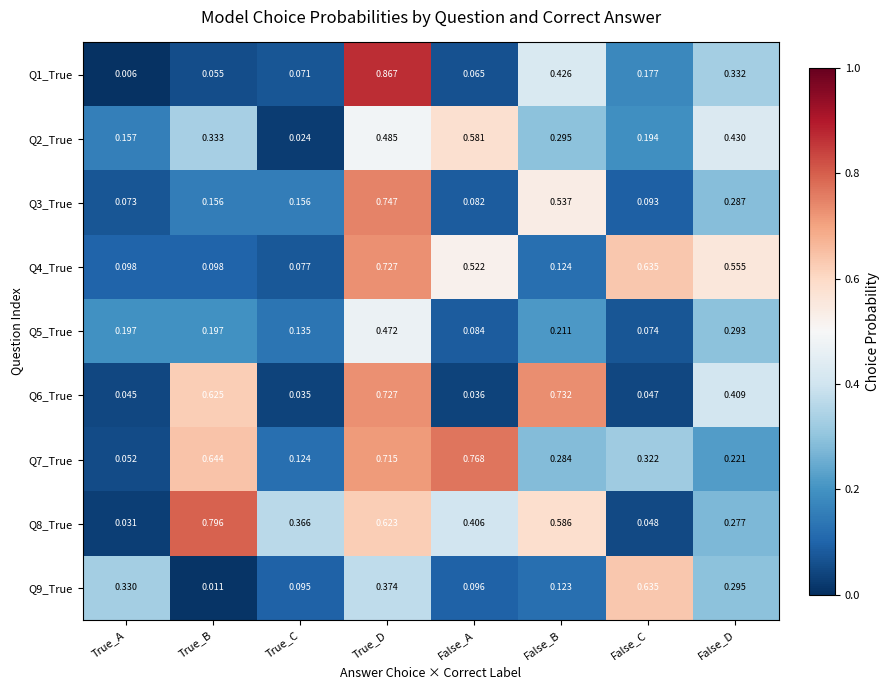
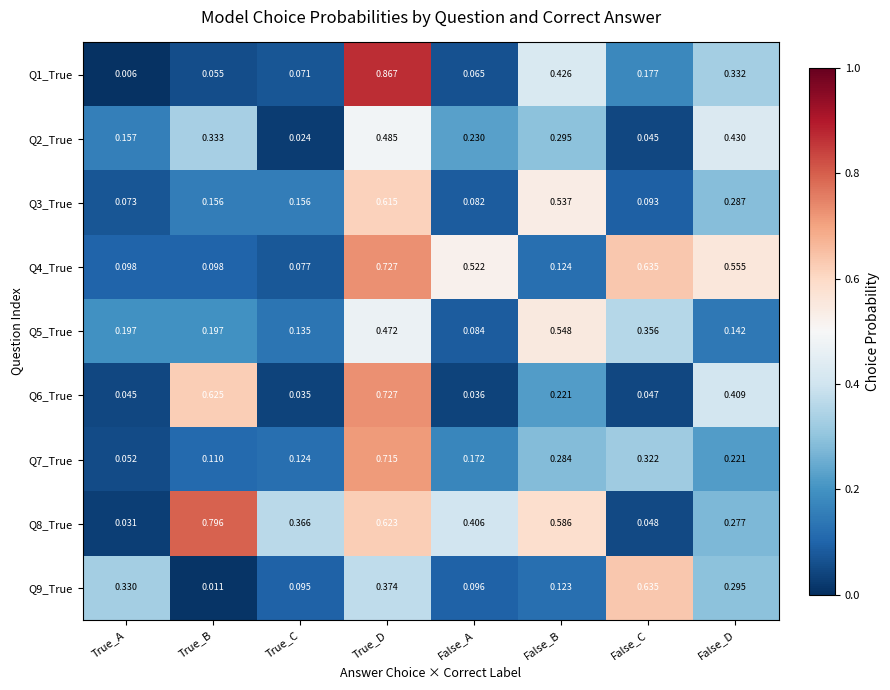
  {
    "Q1_True": {
      "True_A": 0.006,
      "True_B": 0.055,
      "True_C": 0.071,
      "True_D": 0.867,
      "False_A": 0.065,
      "False_B": 0.426,
      "False_C": 0.177,
      "False_D": 0.332
    },
    "Q2_True": {
      "True_A": 0.157,
      "True_B": 0.333,
      "True_C": 0.024,
      "True_D": 0.485,
-     "False_A": 0.581,
+     "False_A": 0.230,
      "False_B": 0.295,
-     "False_C": 0.194,
+     "False_C": 0.045,
      "False_D": 0.430
    },
    "Q3_True": {
      "True_A": 0.073,
      "True_B": 0.156,
      "True_C": 0.156,
-     "True_D": 0.747,
+     "True_D": 0.615,
      "False_A": 0.082,
      "False_B": 0.537,
      "False_C": 0.093,
      "False_D": 0.287
    },
    "Q4_True": {
      "True_A": 0.098,
      "True_B": 0.098,
      "True_C": 0.077,
      "True_D": 0.727,
      "False_A": 0.522,
      "False_B": 0.124,
      "False_C": 0.635,
      "False_D": 0.555
    },
    "Q5_True": {
      "True_A": 0.197,
      "True_B": 0.197,
      "True_C": 0.135,
      "True_D": 0.472,
      "False_A": 0.084,
-     "False_B": 0.211,
-     "False_C": 0.074,
-     "False_D": 0.293
+     "False_B": 0.548,
+     "False_C": 0.356,
+     "False_D": 0.142
    },
    "Q6_True": {
      "True_A": 0.045,
      "True_B": 0.625,
      "True_C": 0.035,
      "True_D": 0.727,
      "False_A": 0.036,
-     "False_B": 0.732,
+     "False_B": 0.221,
      "False_C": 0.047,
      "False_D": 0.409
    },
    "Q7_True": {
      "True_A": 0.052,
-     "True_B": 0.644,
+     "True_B": 0.110,
      "True_C": 0.124,
      "True_D": 0.715,
-     "False_A": 0.768,
+     "False_A": 0.172,
      "False_B": 0.284,
      "False_C": 0.322,
      "False_D": 0.221
    },
    "Q8_True": {
      "True_A": 0.031,
      "True_B": 0.796,
      "True_C": 0.366,
      "True_D": 0.623,
      "False_A": 0.406,
      "False_B": 0.586,
      "False_C": 0.048,
      "False_D": 0.277
    },
    "Q9_True": {
      "True_A": 0.330,
      "True_B": 0.011,
      "True_C": 0.095,
      "True_D": 0.374,
      "False_A": 0.096,
      "False_B": 0.123,
      "False_C": 0.635,
      "False_D": 0.295
    }
  }
